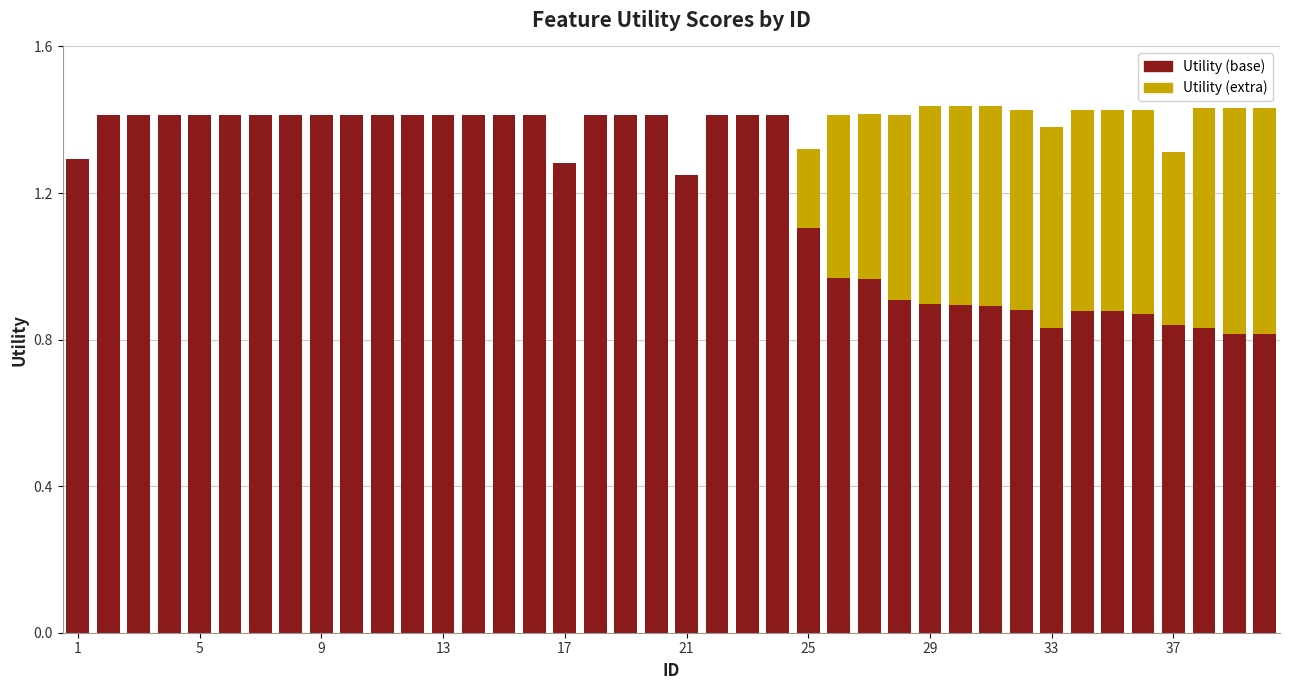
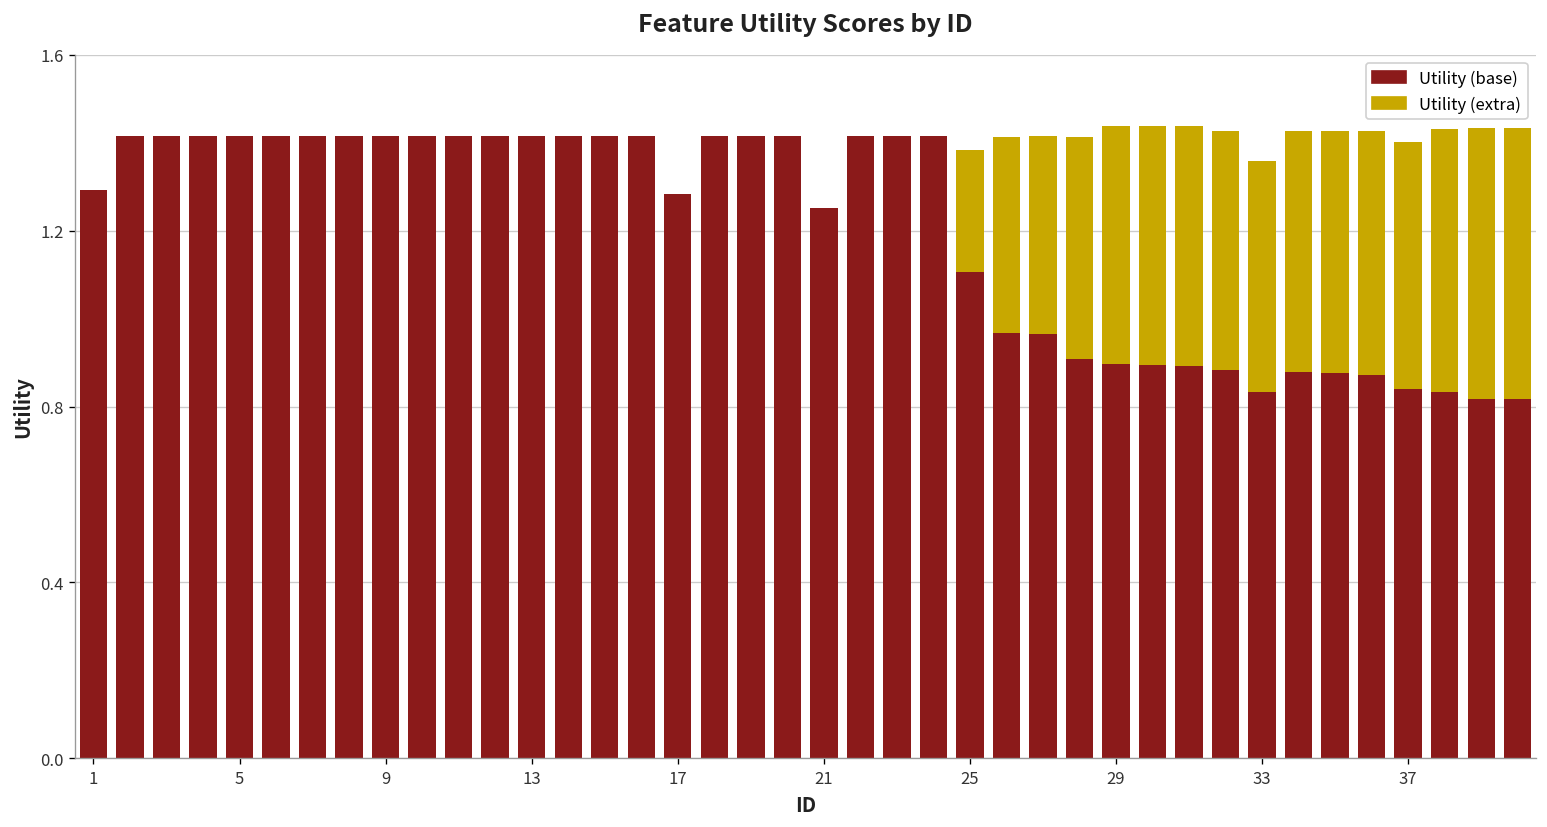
  {
    "Utility (base)": {
      "1": 1.29,
      "5": 1.41,
      "9": 1.41,
      "13": 1.41,
      "17": 1.28,
      "21": 1.25,
      "25": 1.11,
      "29": 0.90,
      "33": 0.83,
      "37": 0.84
    },
    "Utility (extra)": {
      "1": 0.00,
      "5": 0.00,
      "9": 0.00,
      "13": 0.00,
      "17": 0.00,
      "21": 0.00,
-     "25": 0.22,
+     "25": 0.28,
      "29": 0.54,
-     "33": 0.55,
-     "37": 0.47
+     "33": 0.53,
+     "37": 0.56
    }
  }
